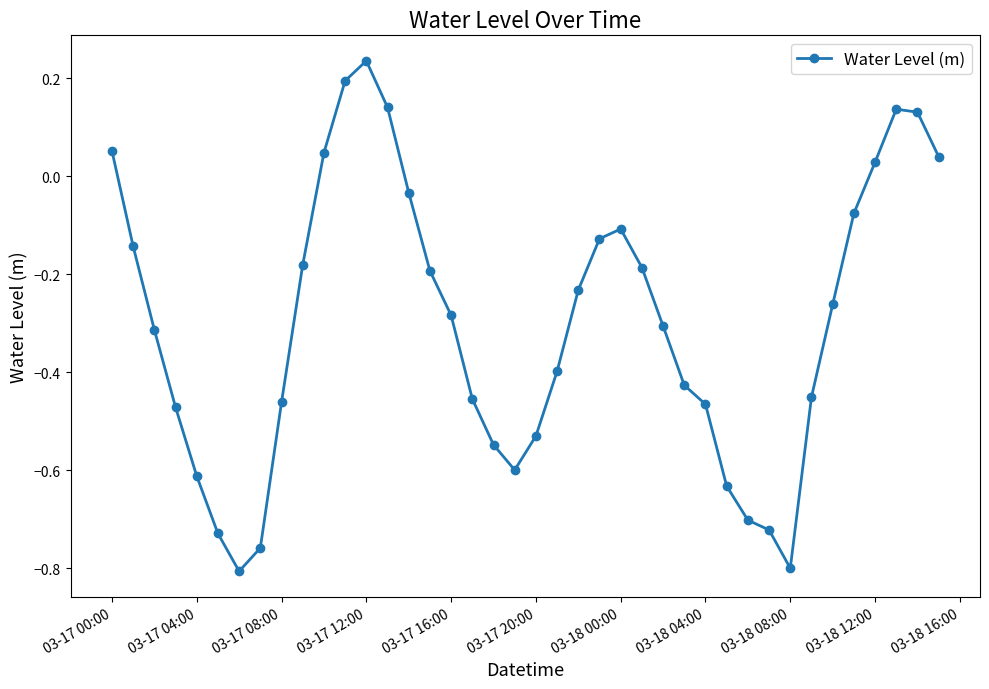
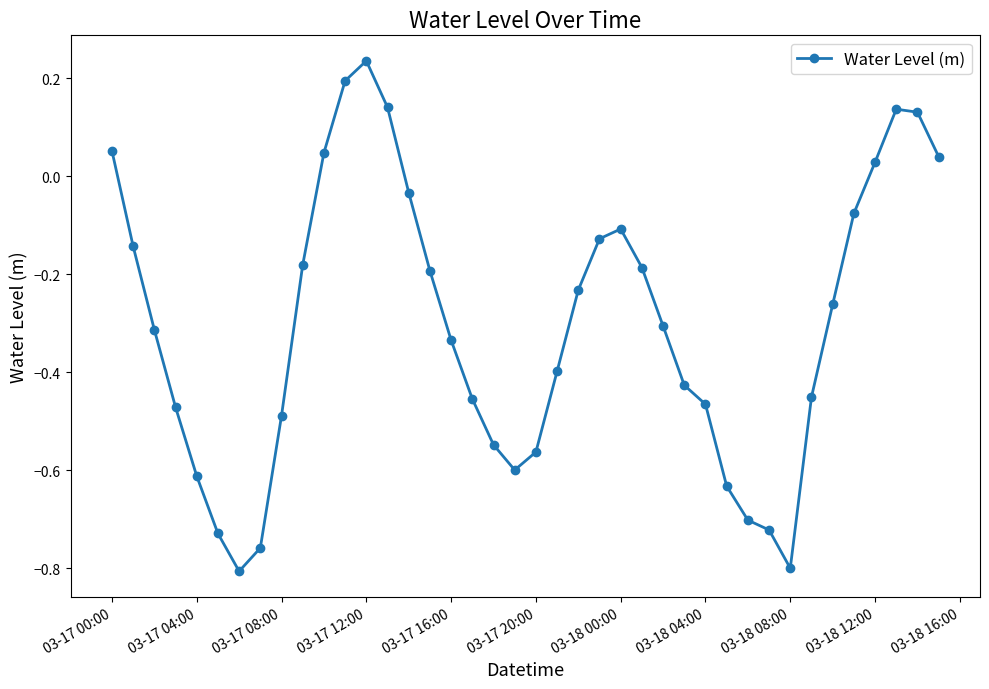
  {
    "03-17 00:00": 0.05,
    "03-17 04:00": -0.61,
-   "03-17 08:00": -0.46,
+   "03-17 08:00": -0.49,
    "03-17 12:00": 0.23,
-   "03-17 16:00": -0.28,
-   "03-17 20:00": -0.53,
+   "03-17 16:00": -0.33,
+   "03-17 20:00": -0.56,
    "03-18 00:00": -0.11,
    "03-18 04:00": -0.47,
    "03-18 08:00": -0.80,
    "03-18 12:00": 0.03
  }
